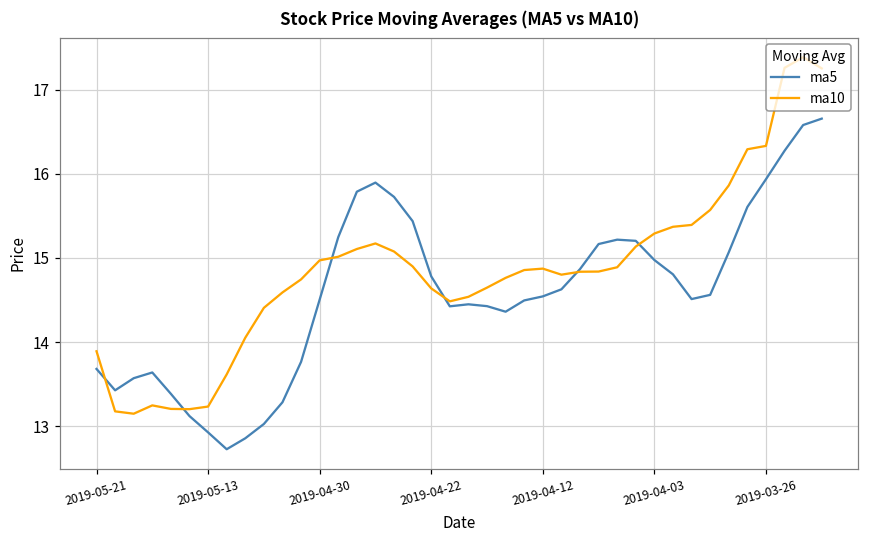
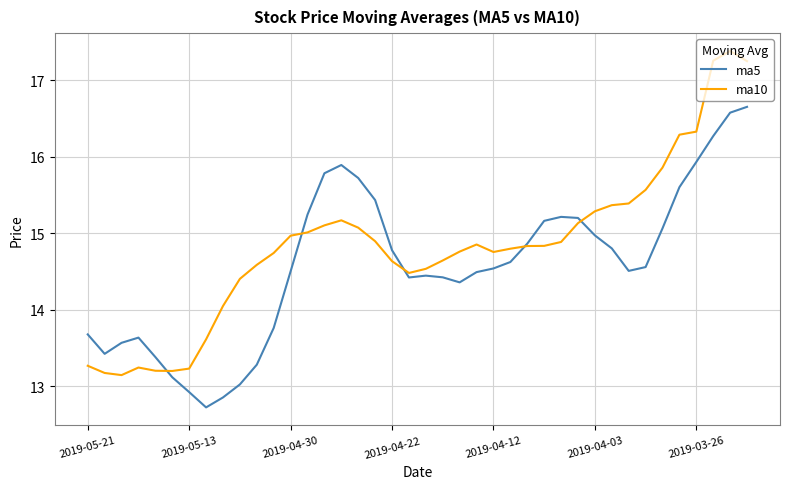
  {
    "ma5": {
      "2019-05-21": 13.7,
      "2019-05-13": 12.9,
      "2019-04-30": 14.5,
      "2019-04-22": 14.8,
      "2019-04-12": 14.5,
      "2019-04-03": 15.0,
      "2019-03-26": 15.9
    },
    "ma10": {
-     "2019-05-21": 13.9,
+     "2019-05-21": 13.3,
      "2019-05-13": 13.2,
      "2019-04-30": 15.0,
      "2019-04-22": 14.6,
-     "2019-04-12": 14.9,
+     "2019-04-12": 14.8,
      "2019-04-03": 15.3,
      "2019-03-26": 16.3
    }
  }
